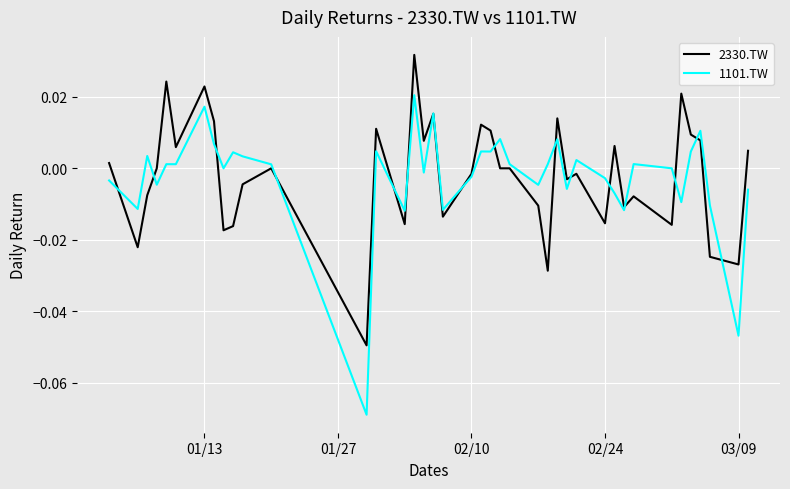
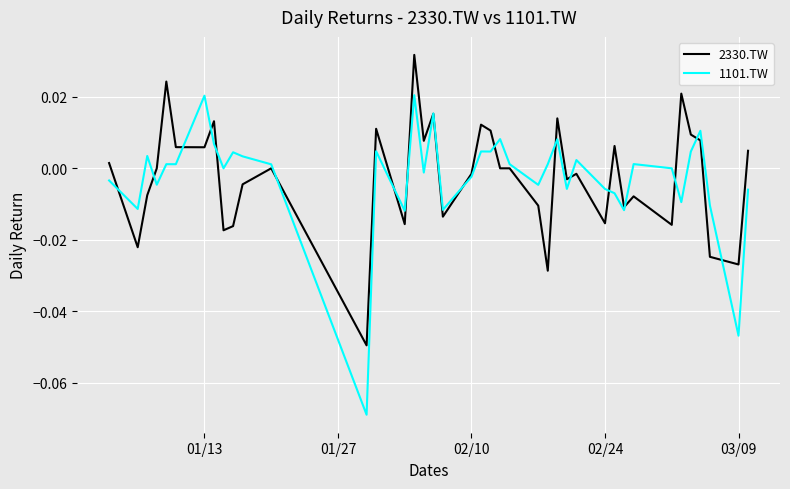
  {
    "2330.TW": {
-     "01/13": 0.023,
+     "01/13": 0.006,
      "02/10": -0.002,
      "02/24": -0.015,
      "03/09": -0.027
    },
    "1101.TW": {
-     "01/13": 0.017,
+     "01/13": 0.020,
      "02/10": -0.002,
-     "02/24": -0.003,
+     "02/24": -0.006,
      "03/09": -0.047
    }
  }
